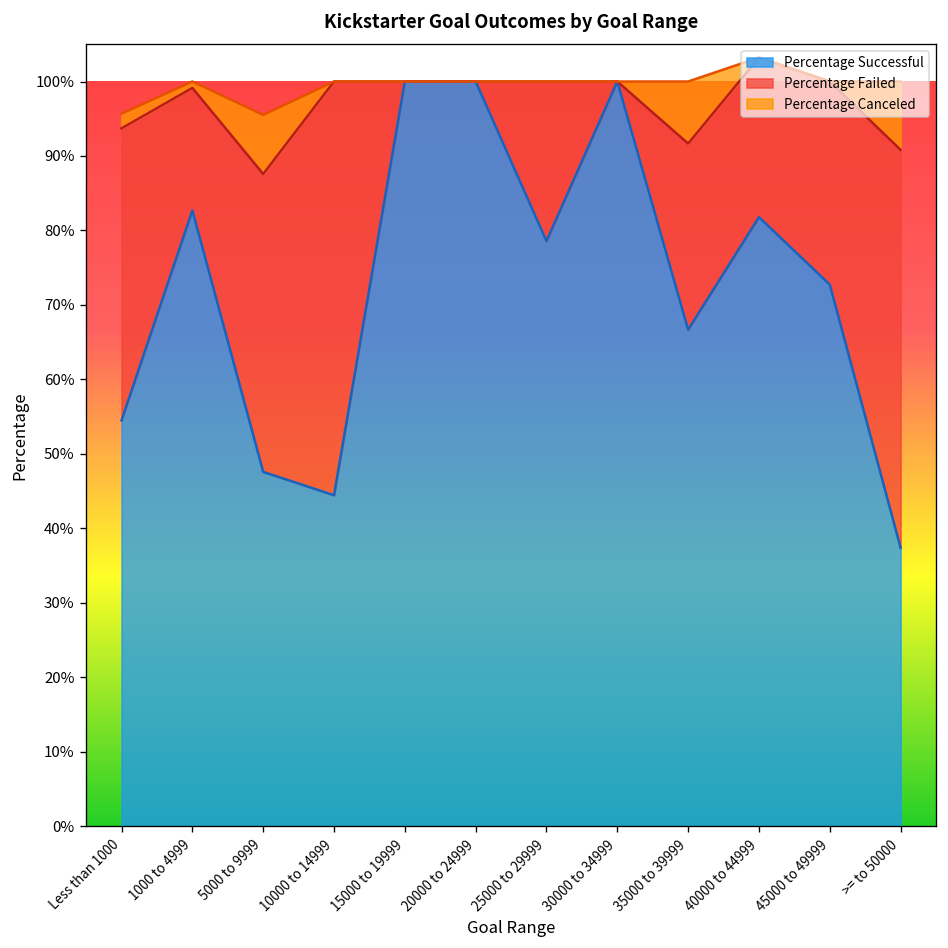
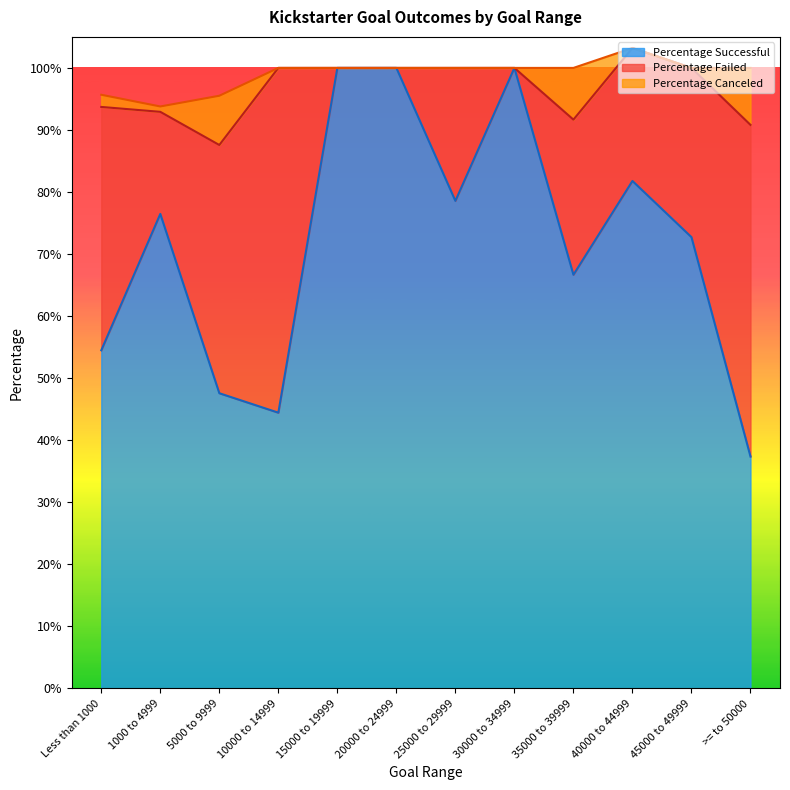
  {
    "Percentage Successful": {
      "Less than 1000": "54%",
-     "1000 to 4999": "83%",
+     "1000 to 4999": "76%",
      "5000 to 9999": "48%",
      "10000 to 14999": "44%",
      "25000 to 29999": "79%",
      "35000 to 39999": "67%",
      "40000 to 44999": "82%",
      "45000 to 49999": "73%",
      ">= to 50000": "37%"
    },
    "Percentage Failed": {
      "Less than 1000": "39%",
      "1000 to 4999": "16%",
      "5000 to 9999": "40%",
      "35000 to 39999": "25%",
      ">= to 50000": "53%"
    },
    "Percentage Canceled": {
      "Less than 1000": "2%",
      "1000 to 4999": "1%",
      "5000 to 9999": "8%",
      "35000 to 39999": "8%"
    }
  }
